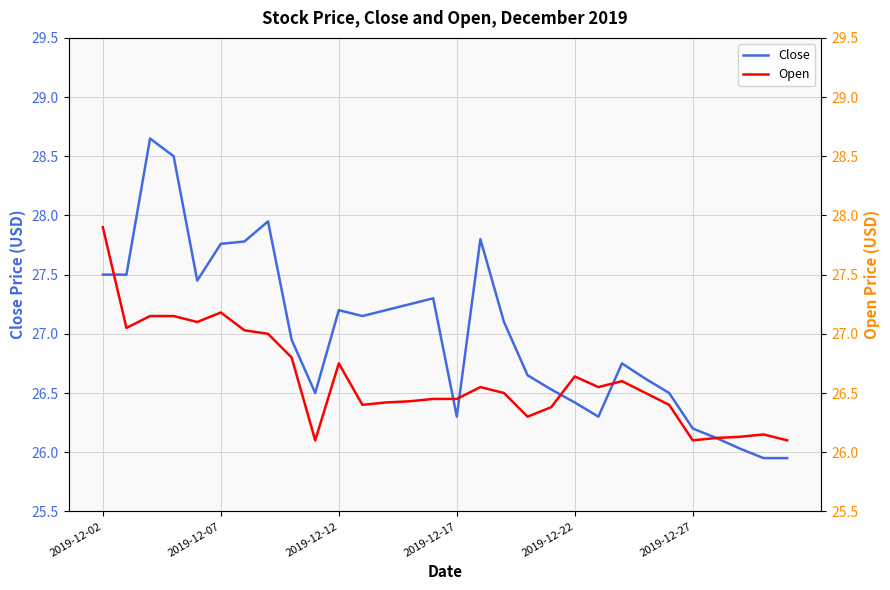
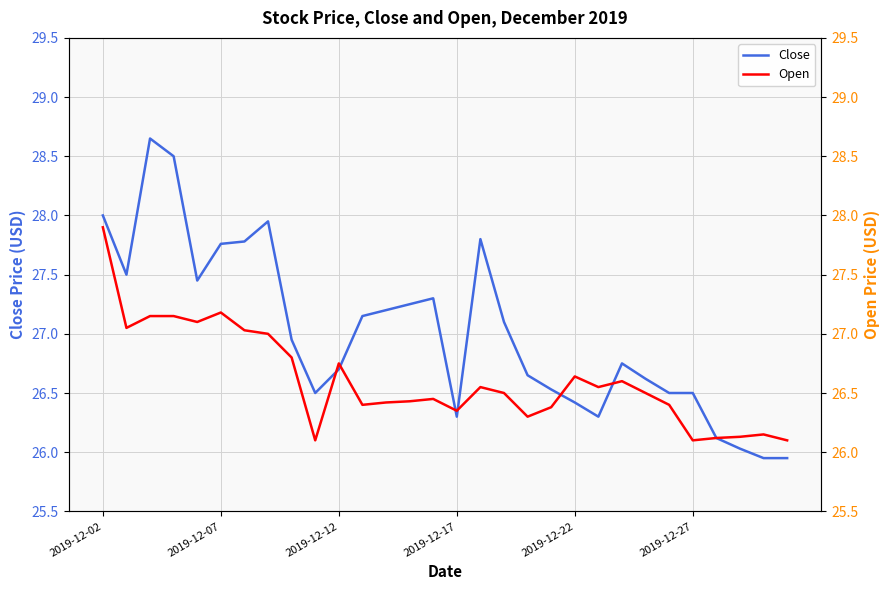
  {
    "Close": {
-     "2019-12-02": 27.5,
+     "2019-12-02": 28.0,
      "2019-12-07": 27.76,
-     "2019-12-12": 27.2,
+     "2019-12-12": 26.7,
      "2019-12-17": 26.3,
      "2019-12-22": 26.4,
-     "2019-12-27": 26.2
+     "2019-12-27": 26.5
    },
    "Open": {
      "2019-12-02": 27.90,
      "2019-12-07": 27.18,
      "2019-12-12": 26.75,
-     "2019-12-17": 26.45,
+     "2019-12-17": 26.35,
      "2019-12-22": 26.64,
      "2019-12-27": 26.10
    }
  }
